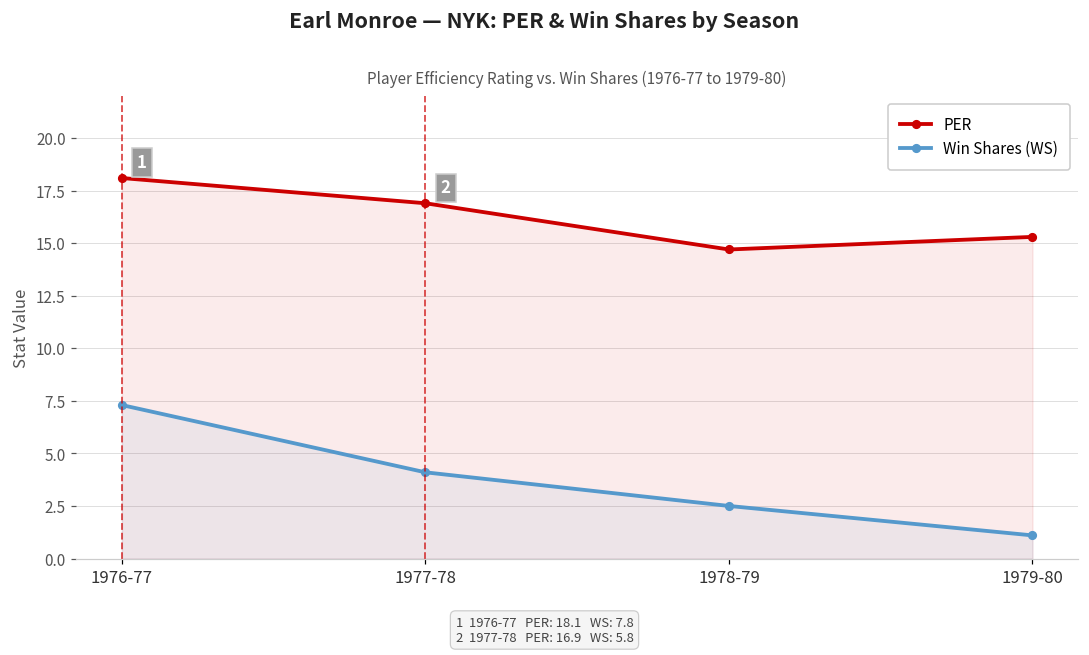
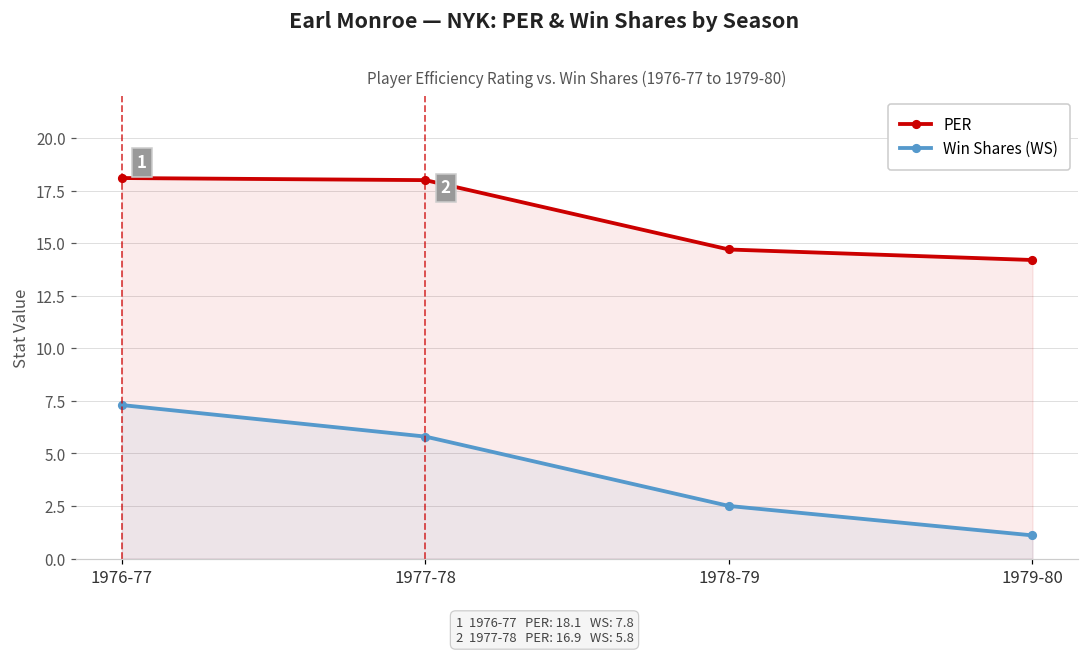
  {
    "PER": {
-     "1977-78": 16.9,
+     "1977-78": 18.0,
      "1978-79": 14.7,
-     "1979-80": 15.3
+     "1979-80": 14.2
    },
    "Win Shares (WS)": {
      "1976-77": 7.3,
-     "1977-78": 4.1,
+     "1977-78": 5.8,
      "1978-79": 2.5,
      "1979-80": 1.1
    }
  }
